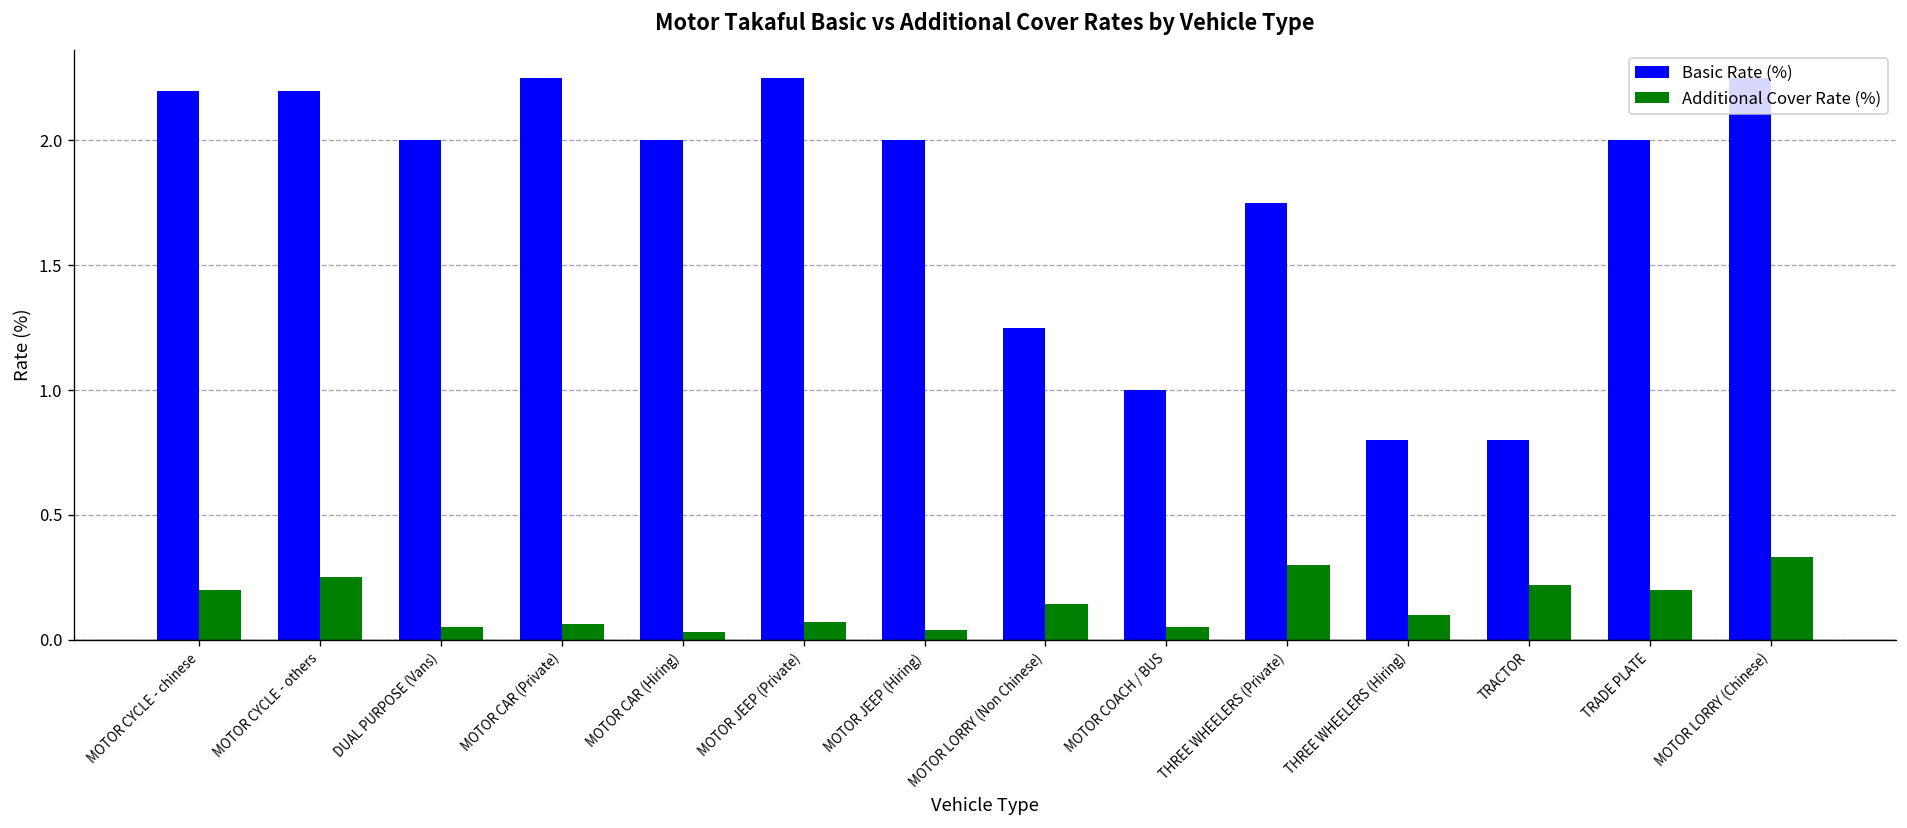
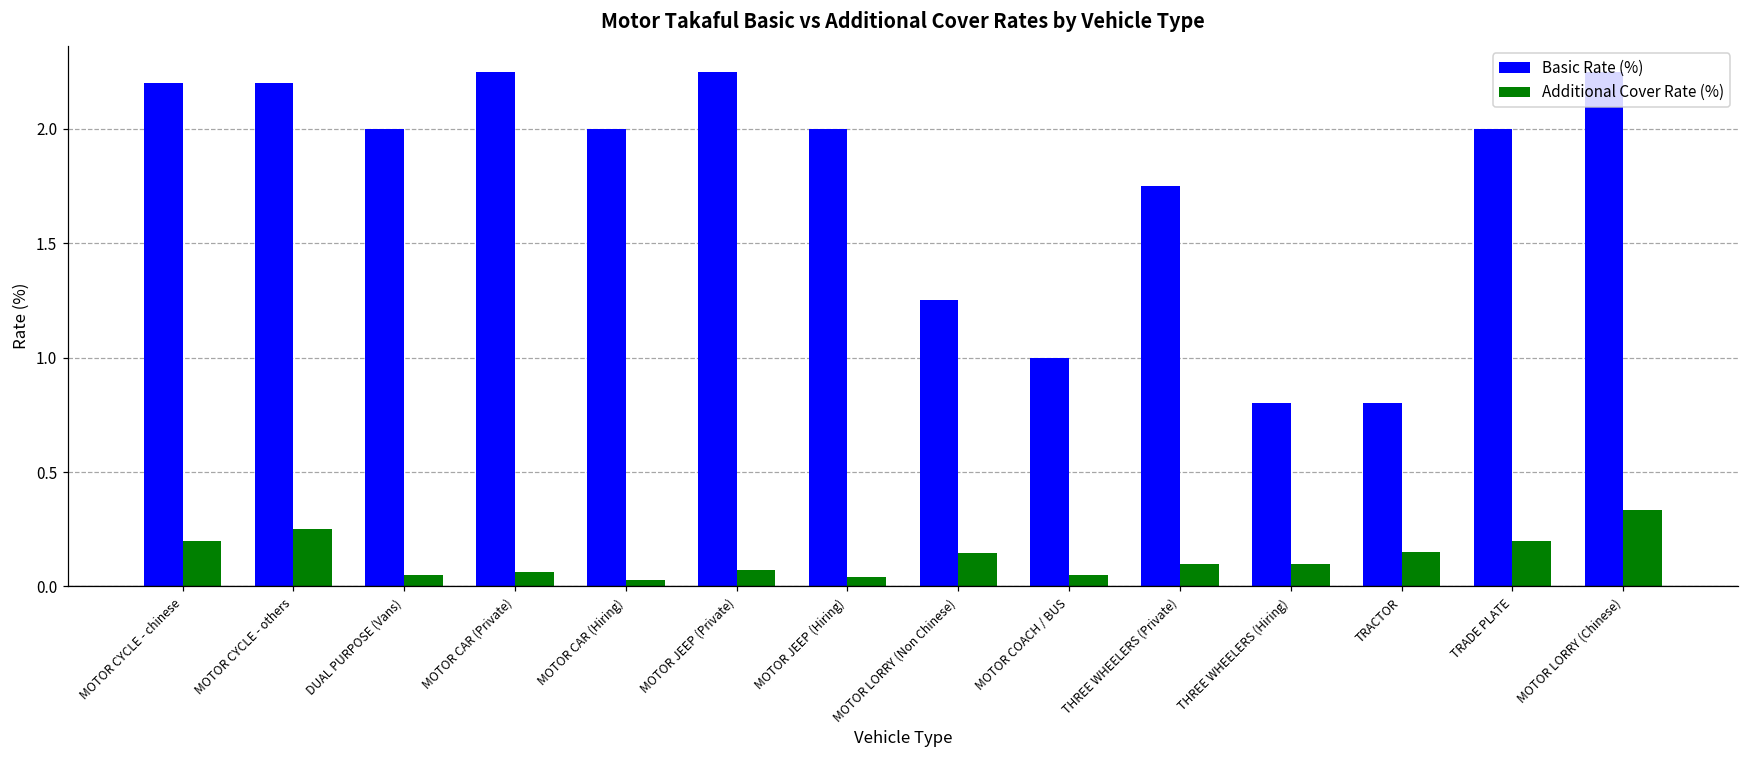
  {
    "Basic Rate (%)": {
      "MOTOR CYCLE - chinese": 2.20,
      "MOTOR CYCLE - others": 2.20,
      "DUAL PURPOSE (Vans)": 2.00,
      "MOTOR CAR (Private)": 2.25,
      "MOTOR CAR (Hiring)": 2.00,
      "MOTOR JEEP (Private)": 2.25,
      "MOTOR JEEP (Hiring)": 2.00,
      "MOTOR LORRY (Non Chinese)": 1.25,
      "MOTOR COACH / BUS": 1.00,
      "THREE WHEELERS (Private)": 1.75,
      "THREE WHEELERS (Hiring)": 0.80,
      "TRACTOR": 0.80,
      "TRADE PLATE": 2.00
    },
    "Additional Cover Rate (%)": {
      "MOTOR CYCLE - chinese": 0.20,
      "MOTOR CYCLE - others": 0.25,
      "DUAL PURPOSE (Vans)": 0.05,
      "MOTOR CAR (Private)": 0.06,
      "MOTOR CAR (Hiring)": 0.03,
      "MOTOR JEEP (Private)": 0.07,
      "MOTOR JEEP (Hiring)": 0.04,
      "MOTOR LORRY (Non Chinese)": 0.14,
      "MOTOR COACH / BUS": 0.05,
-     "THREE WHEELERS (Private)": 0.3,
+     "THREE WHEELERS (Private)": 0.1,
      "THREE WHEELERS (Hiring)": 0.10,
-     "TRACTOR": 0.22,
+     "TRACTOR": 0.15,
      "TRADE PLATE": 0.20,
      "MOTOR LORRY (Chinese)": 0.33
    }
  }
